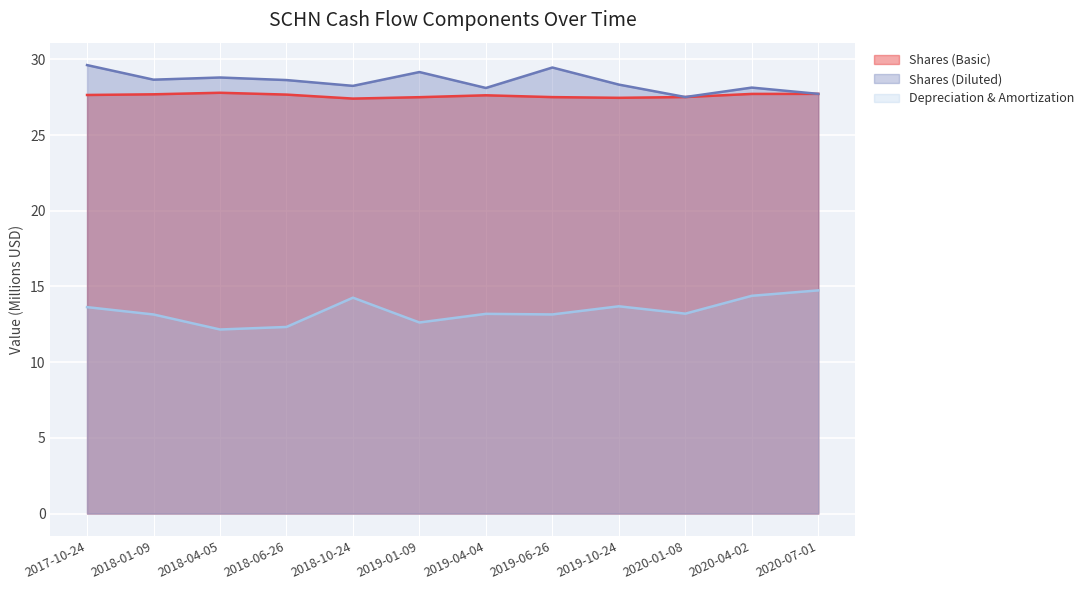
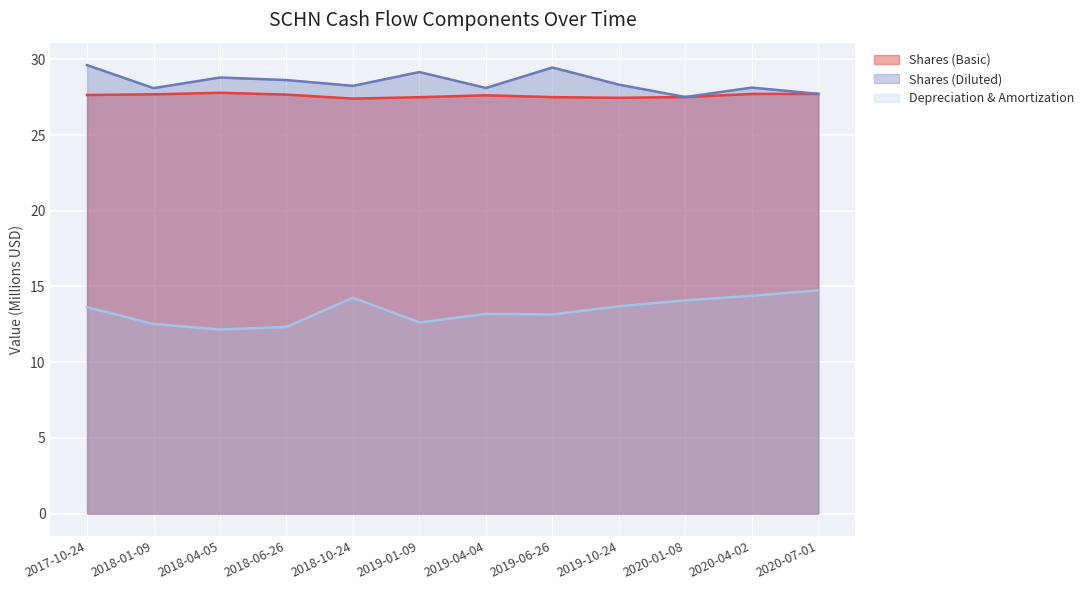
  {
    "Shares (Basic)": {
      "2017-10-24": 27.7,
      "2018-01-09": 27.7,
      "2018-04-05": 27.8,
      "2018-06-26": 27.7,
      "2018-10-24": 27.4,
      "2019-01-09": 27.5,
      "2019-04-04": 27.6,
      "2019-06-26": 27.5,
      "2019-10-24": 27.5,
      "2020-04-02": 27.7
    },
    "Shares (Diluted)": {
      "2017-10-24": 29.6,
-     "2018-01-09": 28.7,
+     "2018-01-09": 28.1,
      "2018-04-05": 28.8,
      "2018-06-26": 28.6,
      "2018-10-24": 28.3,
      "2019-01-09": 29.2,
      "2019-04-04": 28.1,
      "2019-06-26": 29.5,
      "2019-10-24": 28.3,
      "2020-04-02": 28.1
    },
    "Depreciation & Amortization": {
      "2017-10-24": 13.6,
-     "2018-01-09": 13.2,
+     "2018-01-09": 12.5,
      "2018-04-05": 12.2,
      "2018-06-26": 12.3,
      "2018-10-24": 14.3,
      "2019-01-09": 12.6,
      "2019-04-04": 13.2,
      "2019-06-26": 13.2,
      "2019-10-24": 13.7,
-     "2020-01-08": 13.2,
+     "2020-01-08": 14.1,
      "2020-04-02": 14.4,
      "2020-07-01": 14.7
    }
  }
